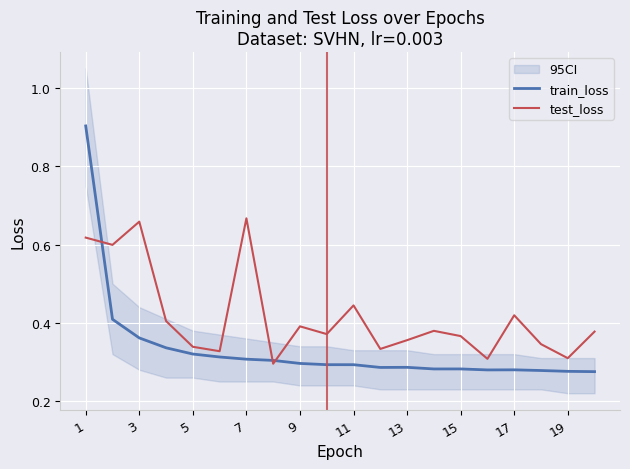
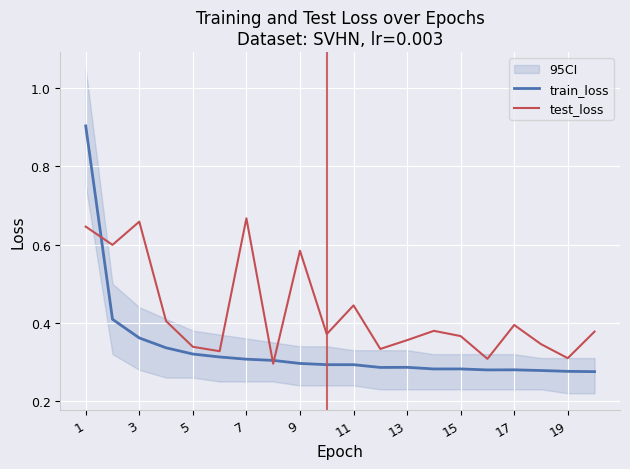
  {
    "test_loss": {
-     "1": 0.62,
+     "1": 0.65,
      "3": 0.66,
      "5": 0.34,
      "7": 0.67,
-     "9": 0.39,
+     "9": 0.58,
      "11": 0.44,
      "13": 0.36,
      "15": 0.37,
-     "17": 0.42
+     "17": 0.39
    }
  }
